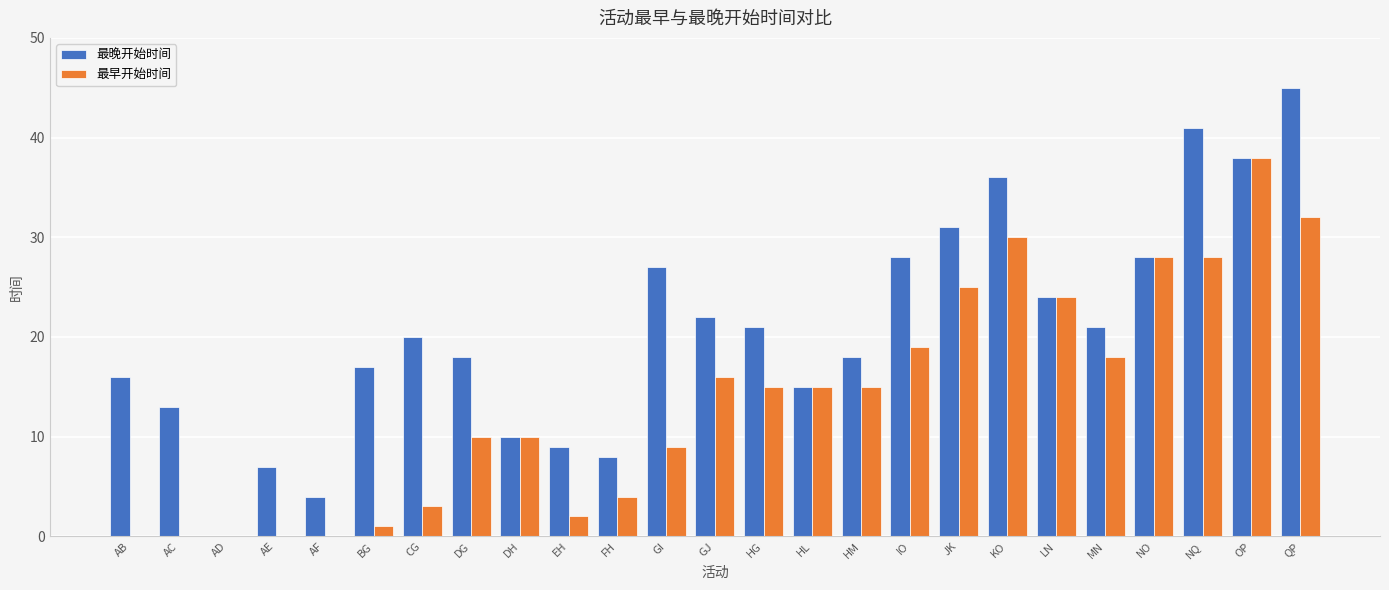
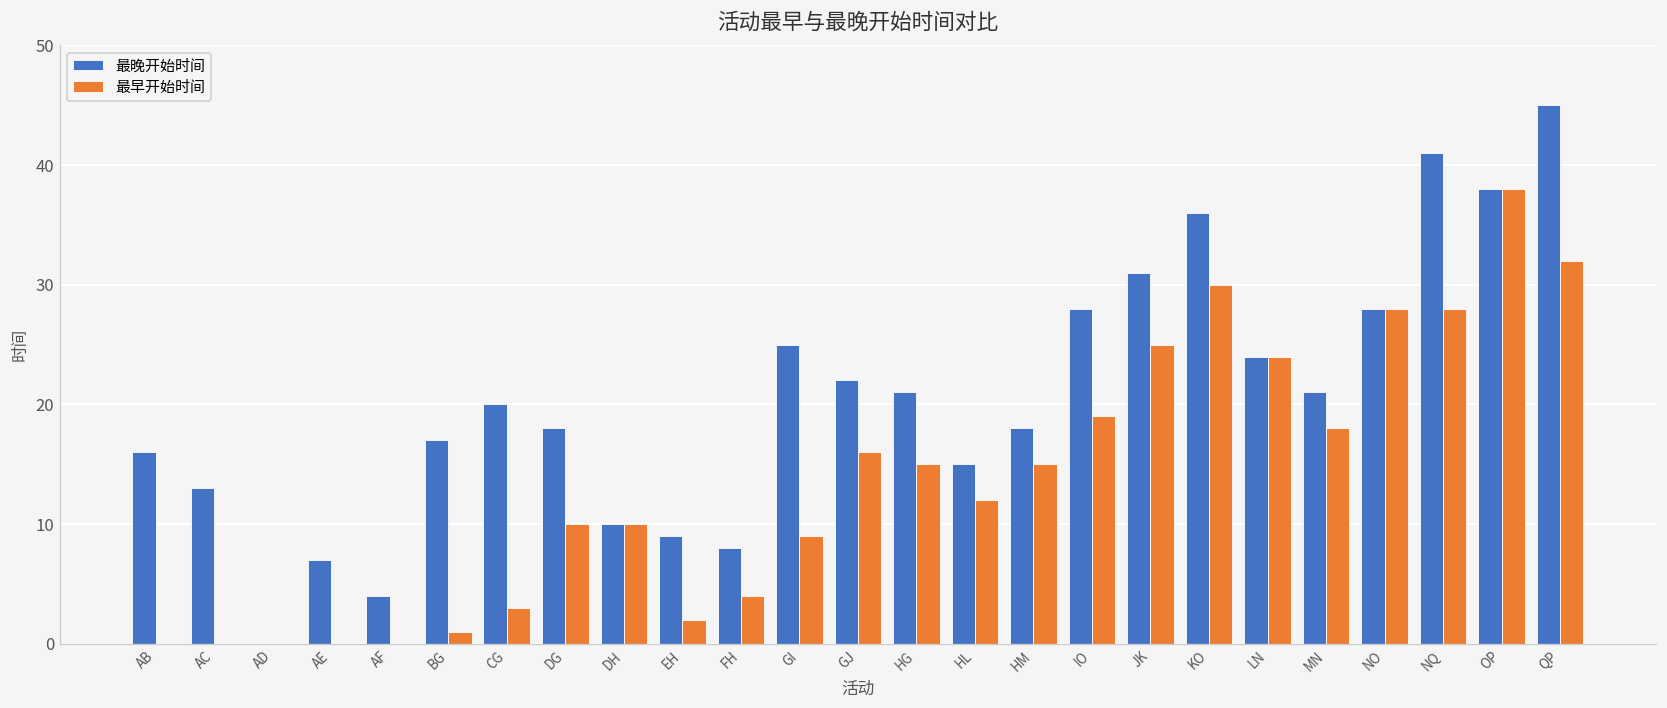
  {
    "最晚开始时间": {
      "AB": 16,
      "AC": 13,
      "AD": 0,
      "AE": 7,
      "AF": 4,
      "BG": 17,
      "CG": 20,
      "DG": 18,
      "DH": 10,
      "EH": 9,
      "FH": 8,
-     "GI": 27,
+     "GI": 25,
      "GJ": 22,
      "HG": 21,
      "HL": 15,
      "HM": 18,
      "IO": 28,
      "JK": 31,
      "KO": 36,
      "LN": 24,
      "MN": 21,
      "NO": 28,
      "NQ": 41,
      "OP": 38,
      "QP": 45
    },
    "最早开始时间": {
      "AB": 0,
      "AC": 0,
      "AD": 0,
      "AE": 0,
      "AF": 0,
      "BG": 1,
      "CG": 3,
      "DG": 10,
      "DH": 10,
      "EH": 2,
      "FH": 4,
      "GI": 9,
      "GJ": 16,
      "HG": 15,
-     "HL": 15,
+     "HL": 12,
      "HM": 15,
      "IO": 19,
      "JK": 25,
      "KO": 30,
      "LN": 24,
      "MN": 18,
      "NO": 28,
      "NQ": 28,
      "OP": 38,
      "QP": 32
    }
  }
